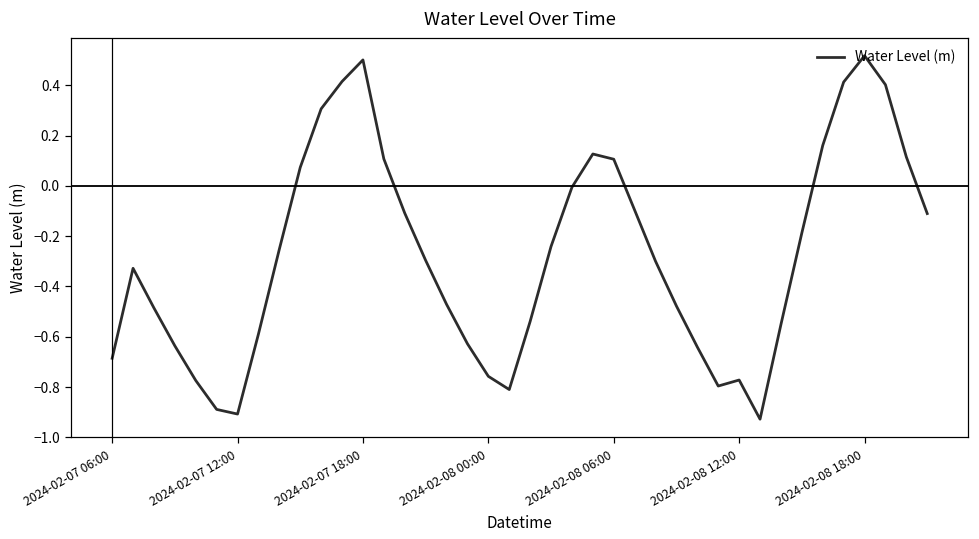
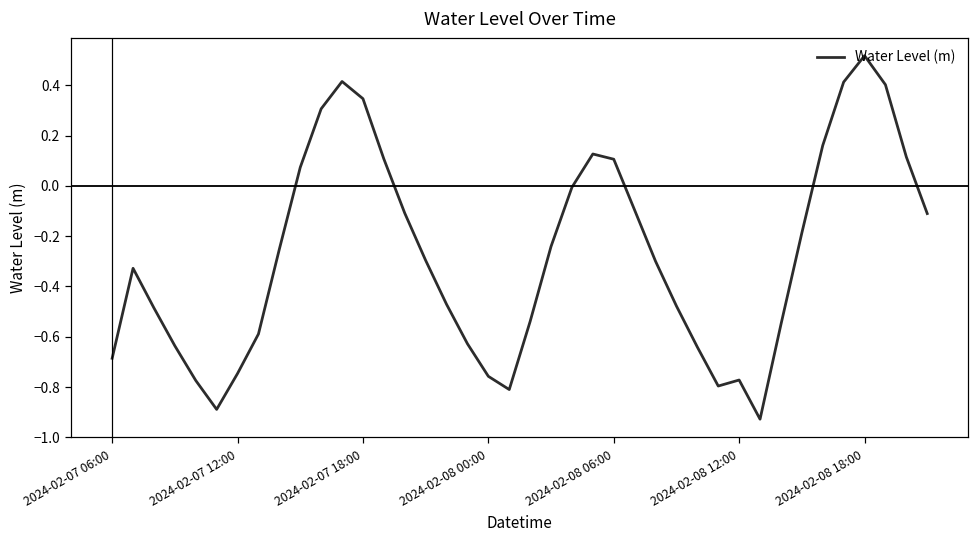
  {
    "2024-02-07 06:00": -0.69,
-   "2024-02-07 12:00": -0.91,
-   "2024-02-07 18:00": 0.50,
+   "2024-02-07 12:00": -0.75,
+   "2024-02-07 18:00": 0.35,
    "2024-02-08 00:00": -0.76,
    "2024-02-08 06:00": 0.11,
    "2024-02-08 12:00": -0.77,
    "2024-02-08 18:00": 0.52
  }
